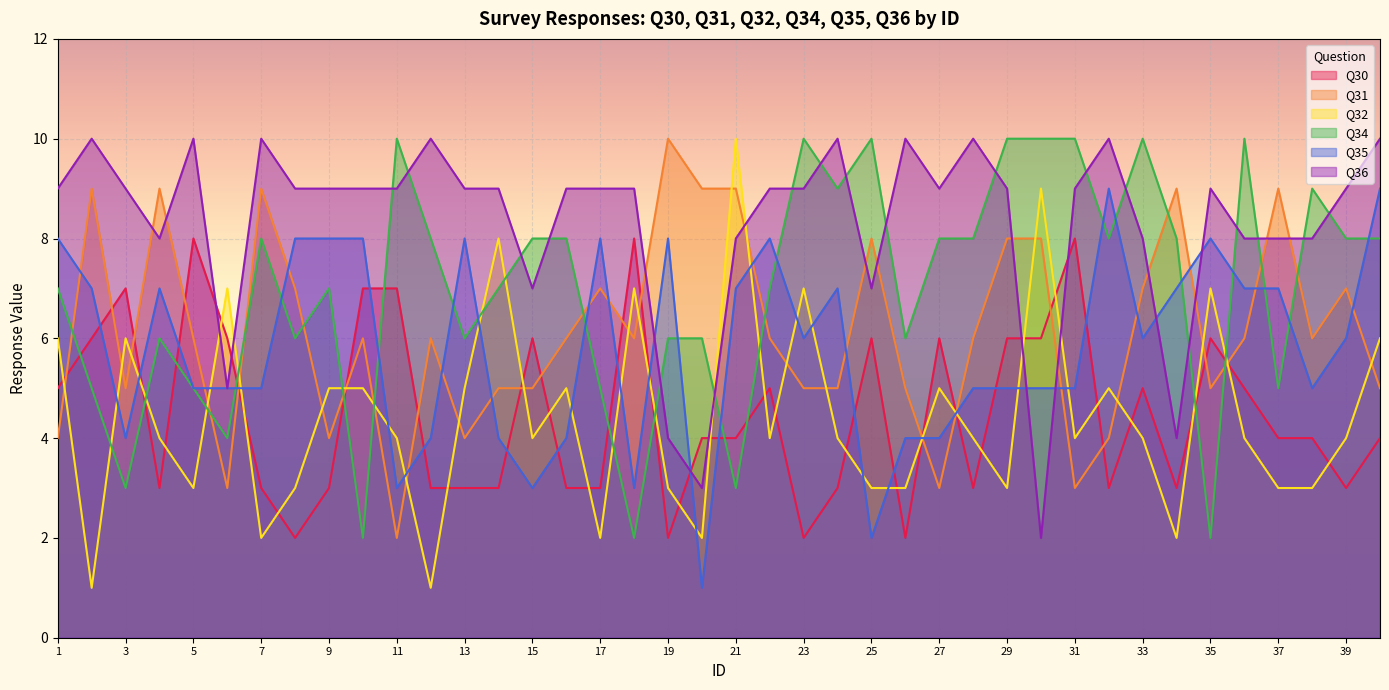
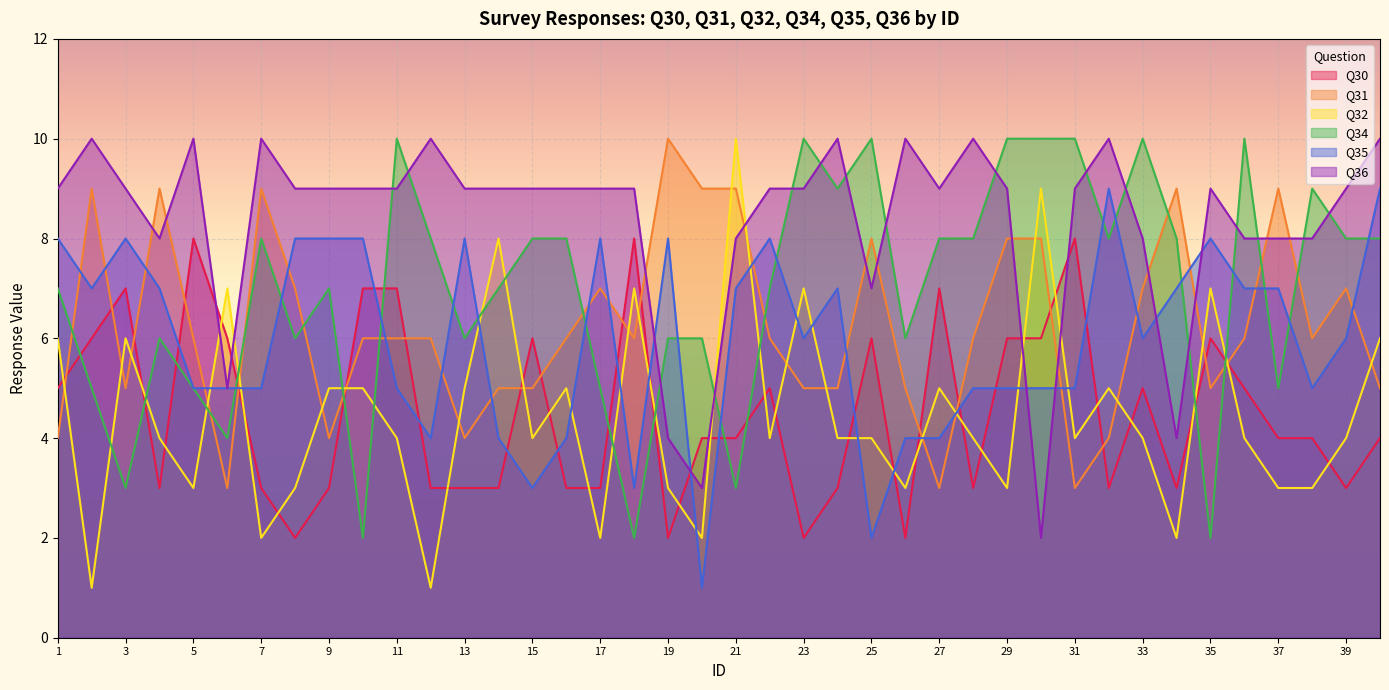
  {
    "Q30": {
      "1": 5,
      "3": 7,
      "5": 8,
      "7": 3,
      "9": 3,
      "11": 7,
      "13": 3,
      "15": 6,
      "17": 3,
      "19": 2,
      "21": 4,
      "23": 2,
      "25": 6,
-     "27": 6,
+     "27": 7,
      "29": 6,
      "31": 8,
      "33": 5,
      "35": 6,
      "37": 4,
      "39": 3
    },
    "Q31": {
      "1": 4,
      "3": 5,
      "5": 6,
      "7": 9,
      "9": 4,
-     "11": 2,
+     "11": 6,
      "13": 4,
      "15": 5,
      "17": 7,
      "19": 10,
      "21": 9,
      "23": 5,
      "25": 8,
      "27": 3,
      "29": 8,
      "31": 3,
      "33": 7,
      "35": 5,
      "37": 9,
      "39": 7
    },
    "Q32": {
      "1": 6,
      "3": 6,
      "5": 3,
      "7": 2,
      "9": 5,
      "11": 4,
      "13": 5,
      "15": 4,
      "17": 2,
      "19": 3,
      "21": 10,
      "23": 7,
-     "25": 3,
+     "25": 4,
      "27": 5,
      "29": 3,
      "31": 4,
      "33": 4,
      "35": 7,
      "37": 3,
      "39": 4
    },
    "Q34": {
      "1": 7,
      "3": 3,
      "7": 8,
      "9": 7,
      "11": 10,
      "13": 6,
      "15": 8,
      "17": 5,
      "19": 6,
      "21": 3,
      "23": 10,
      "25": 10,
      "27": 8,
      "29": 10,
      "31": 10,
      "33": 10,
      "35": 2,
      "37": 5,
      "39": 8
    },
    "Q35": {
      "1": 8,
-     "3": 4,
+     "3": 8,
      "7": 5,
      "9": 8,
-     "11": 3,
+     "11": 5,
      "13": 8,
      "15": 3,
      "17": 8,
      "19": 8,
      "21": 7,
      "23": 6,
      "25": 2,
      "27": 4,
      "29": 5,
      "31": 5,
      "33": 6,
      "35": 8,
      "37": 7,
      "39": 6
    },
    "Q36": {
      "1": 9,
      "3": 9,
      "5": 10,
      "7": 10,
      "9": 9,
      "11": 9,
      "13": 9,
-     "15": 7,
+     "15": 9,
      "17": 9,
      "19": 4,
      "21": 8,
      "23": 9,
      "25": 7,
      "27": 9,
      "29": 9,
      "31": 9,
      "33": 8,
      "35": 9,
      "37": 8,
      "39": 9
    }
  }
